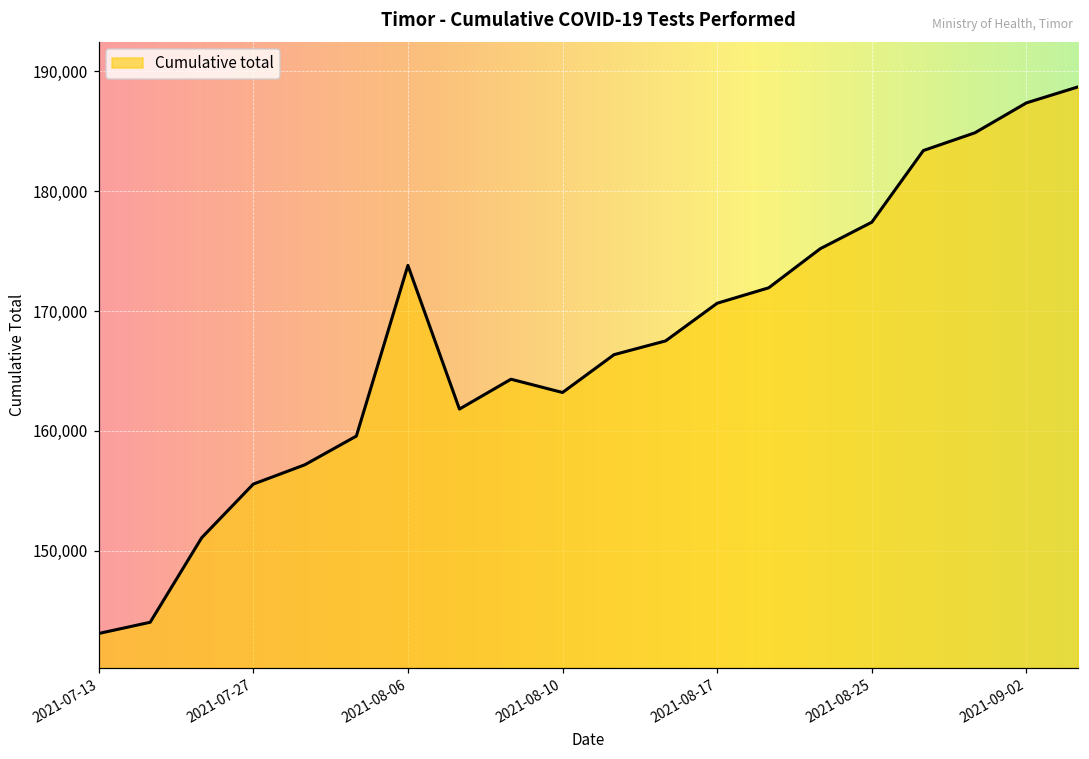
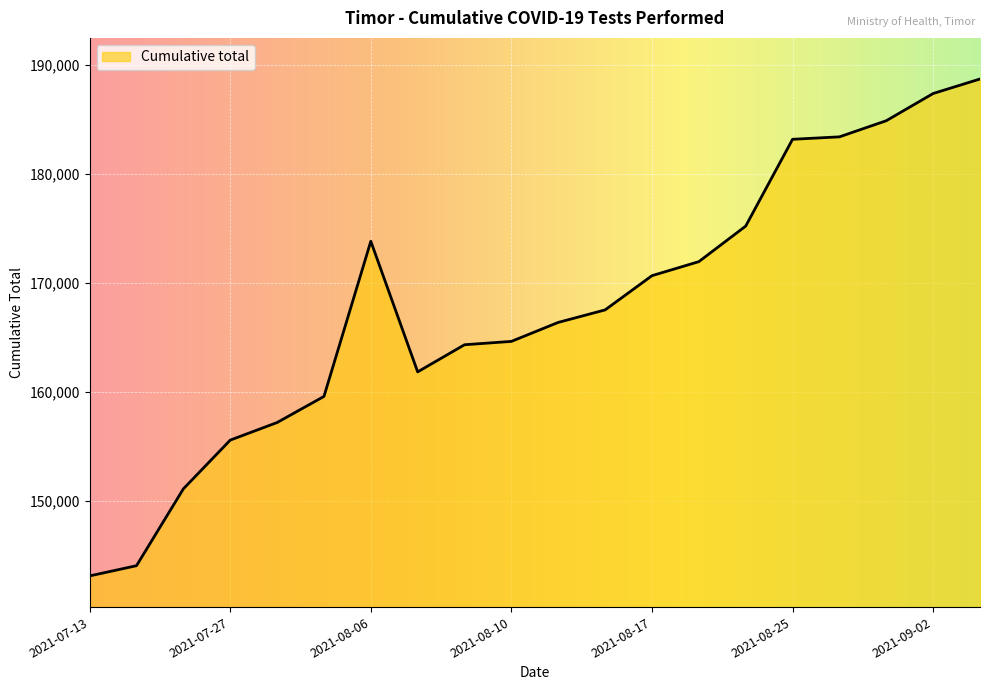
  {
    "2021-07-13": "143,100",
    "2021-07-27": "155,600",
    "2021-08-06": "173,800",
-   "2021-08-10": "163,200",
+   "2021-08-10": "164,600",
    "2021-08-17": "170,600",
-   "2021-08-25": "177,400",
+   "2021-08-25": "183,200",
    "2021-09-02": "187,400"
  }
